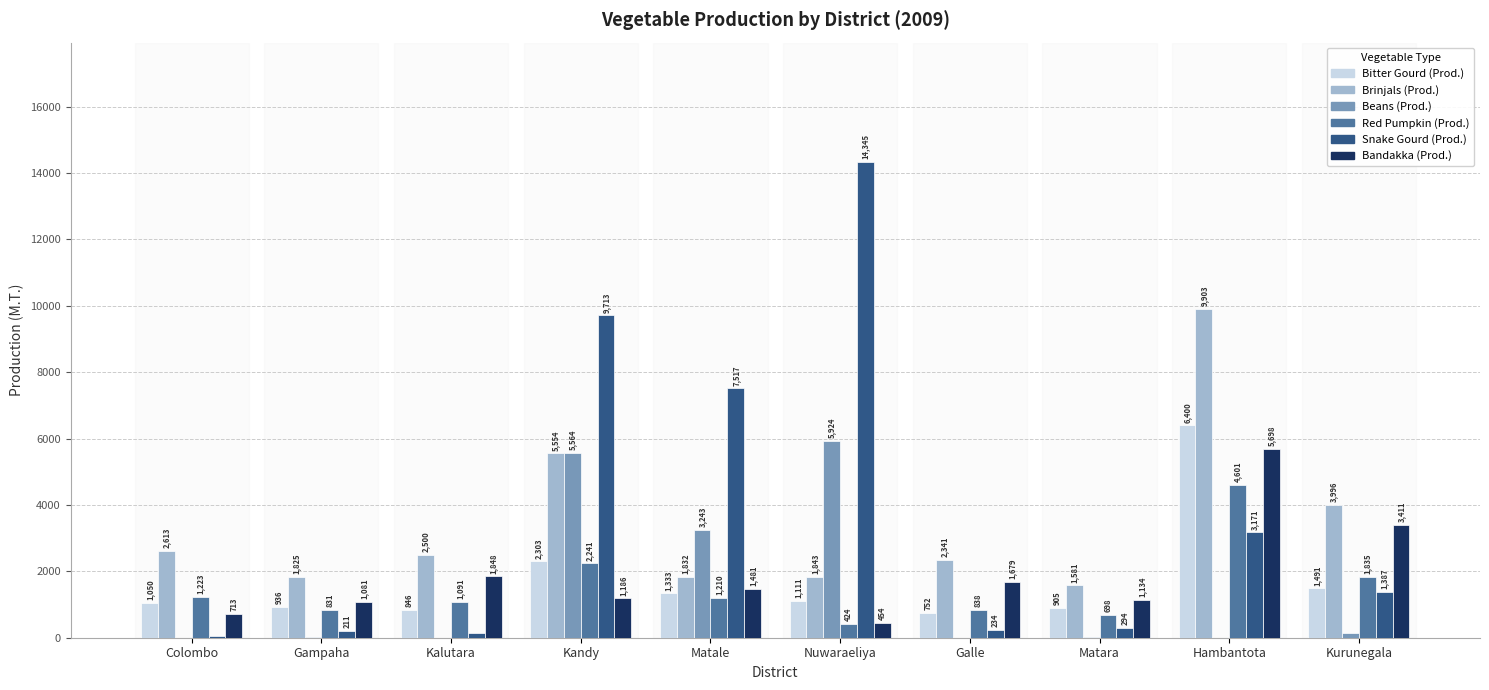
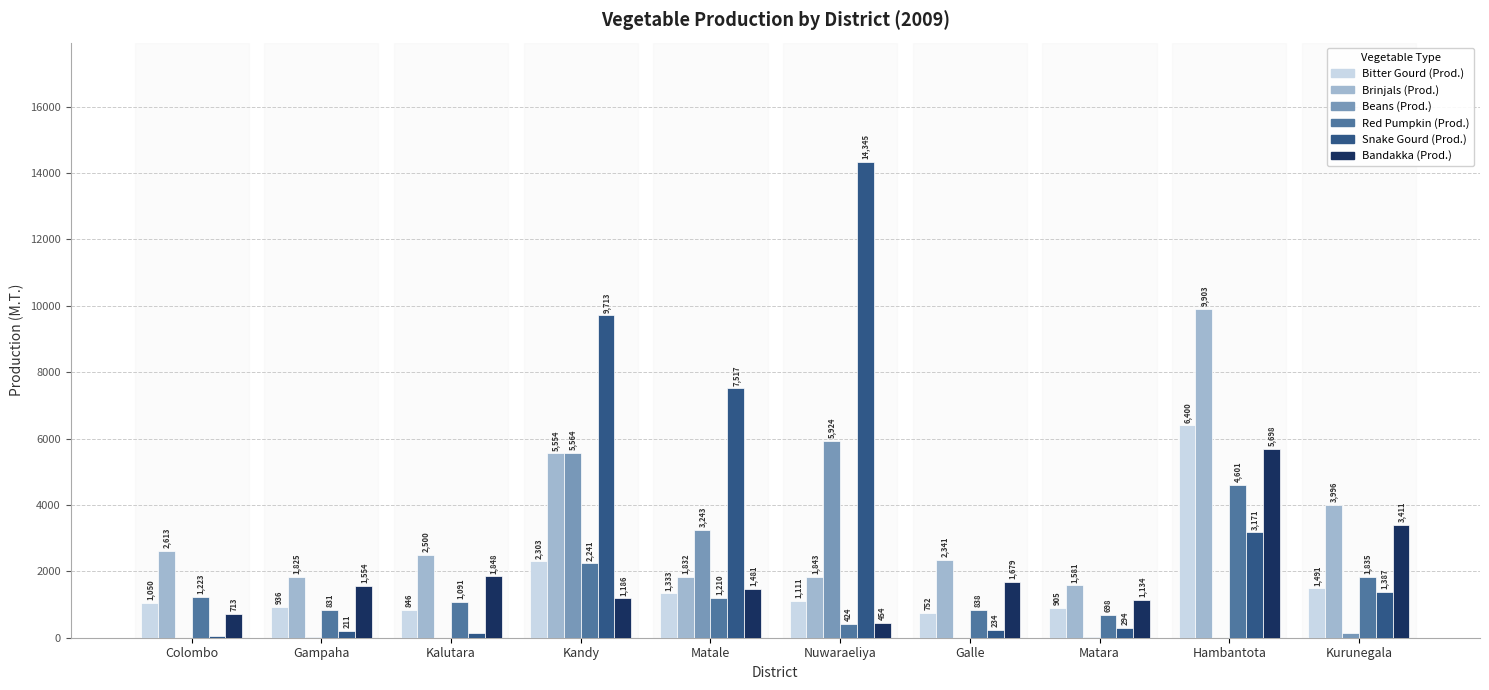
  {
    "Bandakka (Prod.)": {
      "Colombo": "713",
-     "Gampaha": "1,081",
+     "Gampaha": "1,554",
      "Kalutara": "1,848",
      "Kandy": "1,186",
      "Matale": "1,481",
      "Nuwaraeliya": "454",
      "Galle": "1,679",
      "Matara": "1,134",
      "Hambantota": "5,698",
      "Kurunegala": "3,411"
    }
  }
